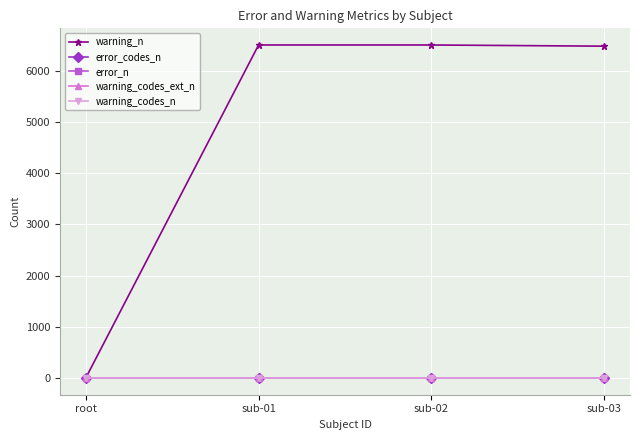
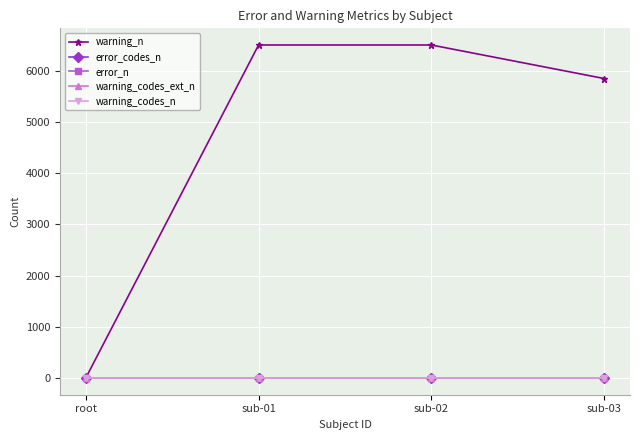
  {
    "warning_n": {
      "sub-01": 6500,
      "sub-02": 6500,
-     "sub-03": 6500
+     "sub-03": 5800
    },
    "warning_codes_n": {
      "sub-01": 0,
      "sub-02": 0,
      "sub-03": 0
    }
  }
